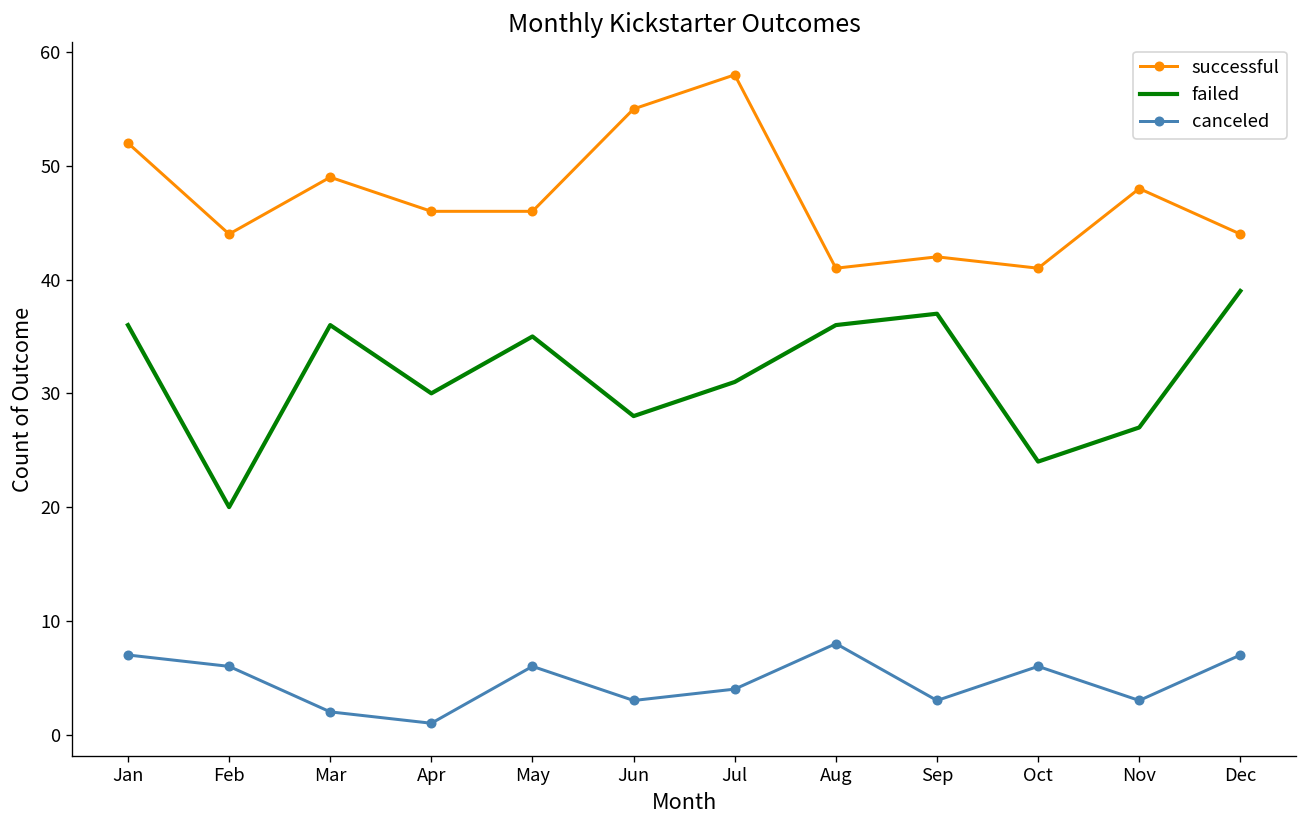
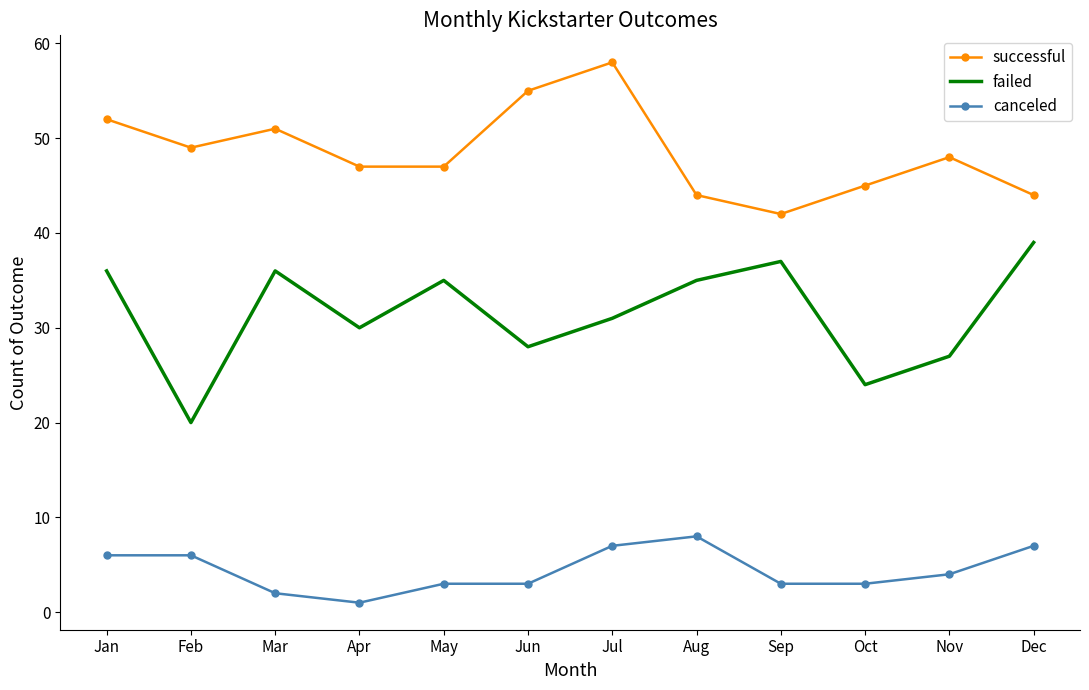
  {
    "successful": {
      "Jan": 52,
-     "Feb": 44,
-     "Mar": 49,
-     "Apr": 46,
-     "May": 46,
+     "Feb": 49,
+     "Mar": 51,
+     "Apr": 47,
+     "May": 47,
      "Jun": 55,
      "Jul": 58,
-     "Aug": 41,
+     "Aug": 44,
      "Sep": 42,
-     "Oct": 41,
+     "Oct": 45,
      "Nov": 48,
      "Dec": 44
    },
    "failed": {
      "Jan": 36,
      "Feb": 20,
      "Mar": 36,
      "Apr": 30,
      "May": 35,
      "Jun": 28,
      "Jul": 31,
-     "Aug": 36,
+     "Aug": 35,
      "Sep": 37,
      "Oct": 24,
      "Nov": 27,
      "Dec": 39
    },
    "canceled": {
-     "Jan": 7,
+     "Jan": 6,
      "Feb": 6,
      "Mar": 2,
      "Apr": 1,
-     "May": 6,
+     "May": 3,
      "Jun": 3,
-     "Jul": 4,
+     "Jul": 7,
      "Aug": 8,
      "Sep": 3,
-     "Oct": 6,
-     "Nov": 3,
+     "Oct": 3,
+     "Nov": 4,
      "Dec": 7
    }
  }
